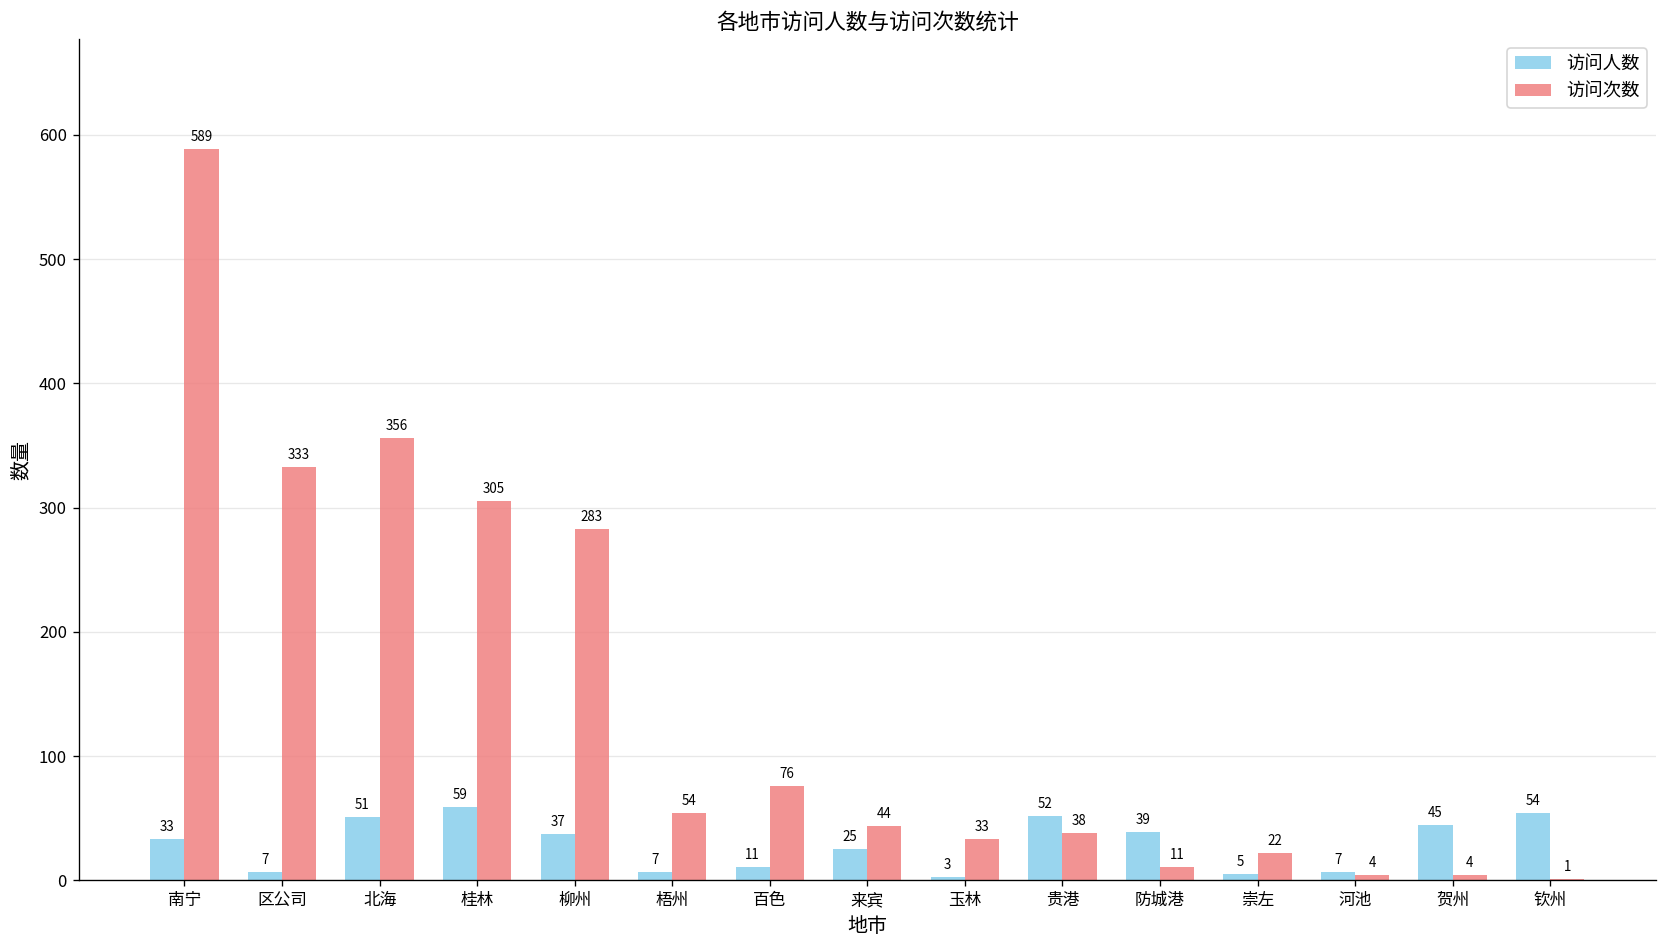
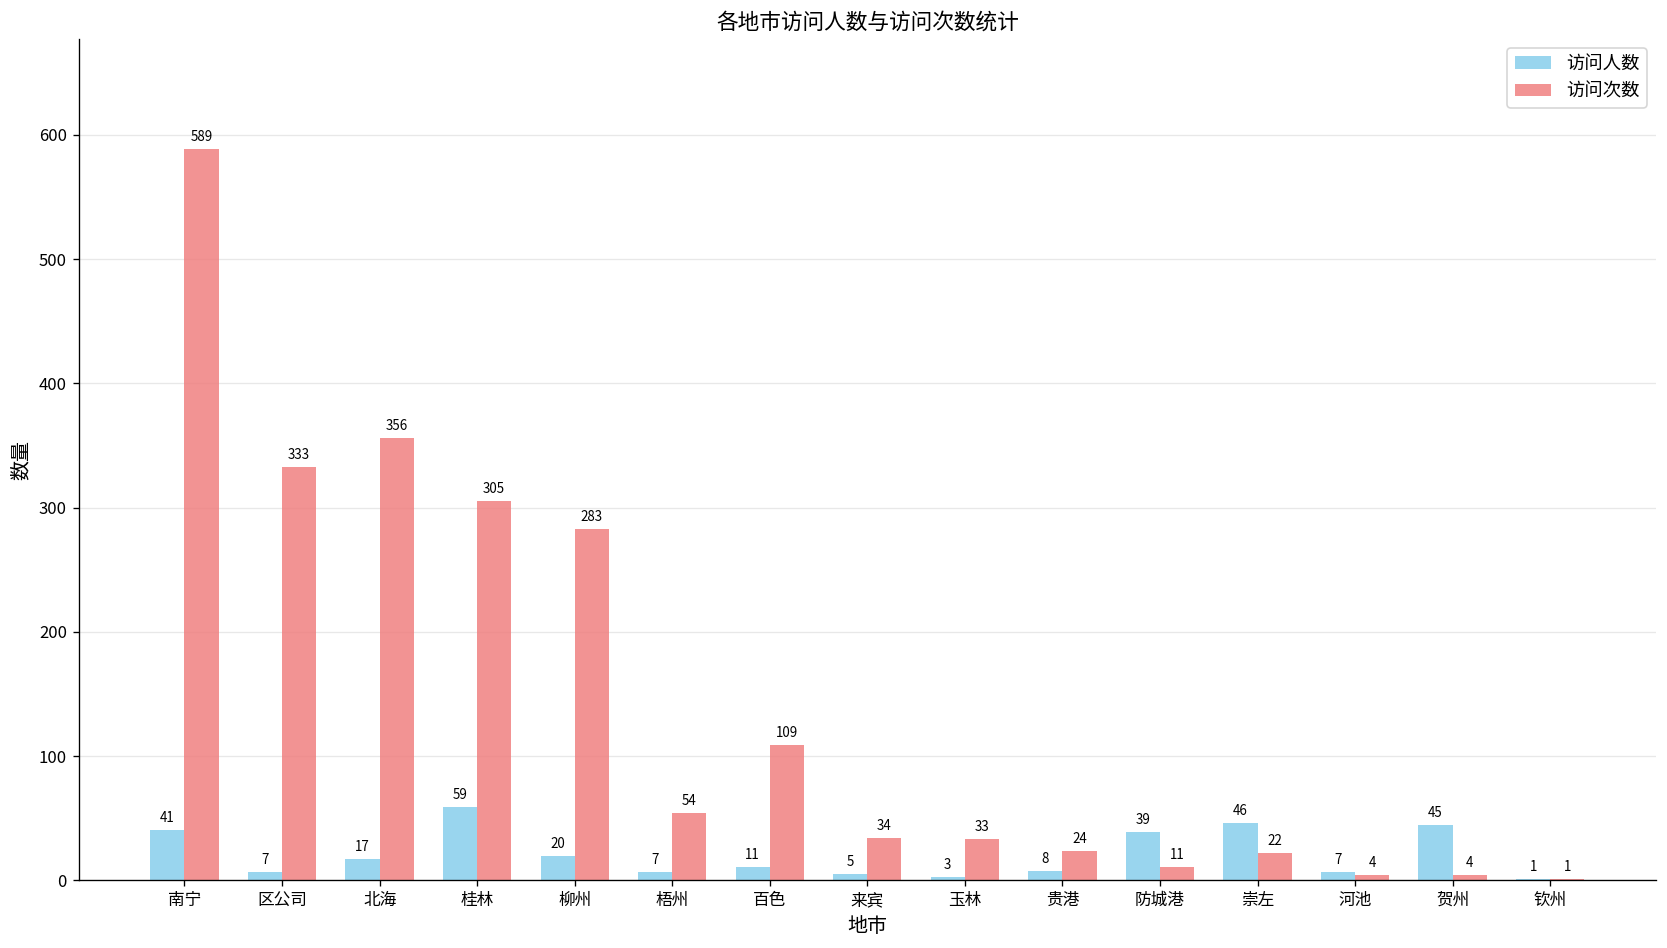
  {
    "访问人数": {
-     "南宁": 33,
+     "南宁": 41,
      "区公司": 7,
-     "北海": 51,
+     "北海": 17,
      "桂林": 59,
-     "柳州": 37,
+     "柳州": 20,
      "梧州": 7,
      "百色": 11,
-     "来宾": 25,
+     "来宾": 5,
      "玉林": 3,
-     "贵港": 52,
+     "贵港": 8,
      "防城港": 39,
-     "崇左": 5,
+     "崇左": 46,
      "河池": 7,
      "贺州": 45,
-     "钦州": 54
+     "钦州": 1
    },
    "访问次数": {
      "南宁": 589,
      "区公司": 333,
      "北海": 356,
      "桂林": 305,
      "柳州": 283,
      "梧州": 54,
-     "百色": 76,
-     "来宾": 44,
+     "百色": 109,
+     "来宾": 34,
      "玉林": 33,
-     "贵港": 38,
+     "贵港": 24,
      "防城港": 11,
      "崇左": 22,
      "河池": 4,
      "贺州": 4,
      "钦州": 1
    }
  }
